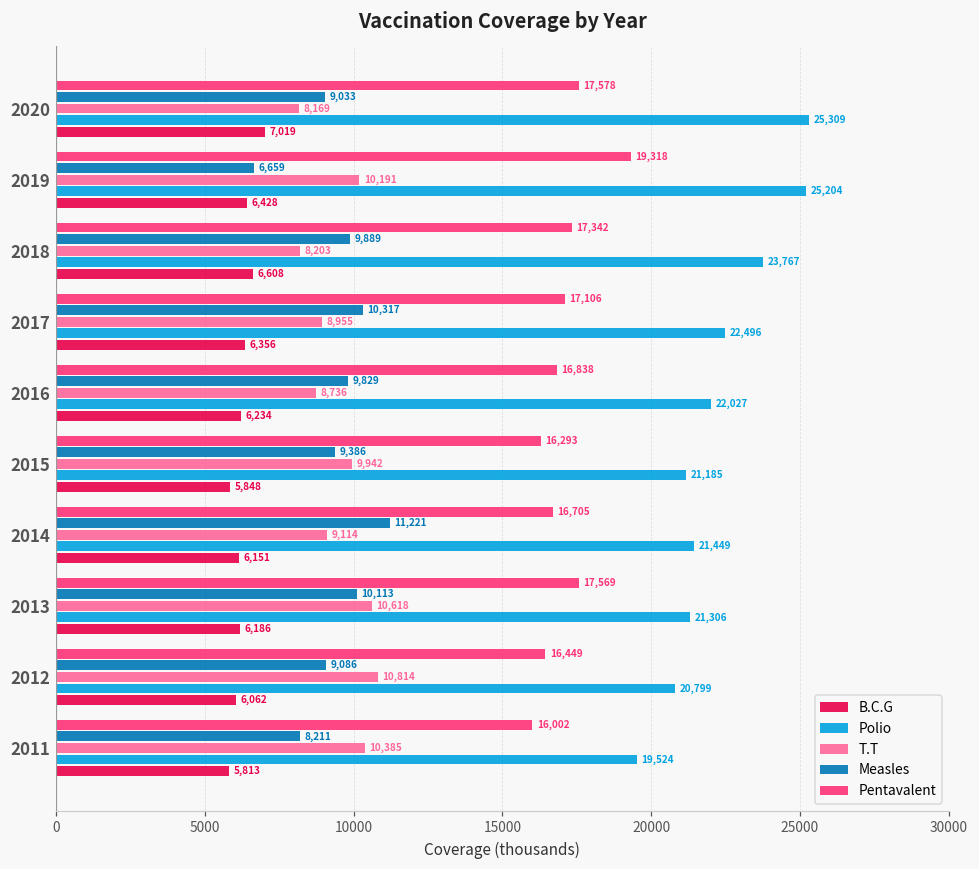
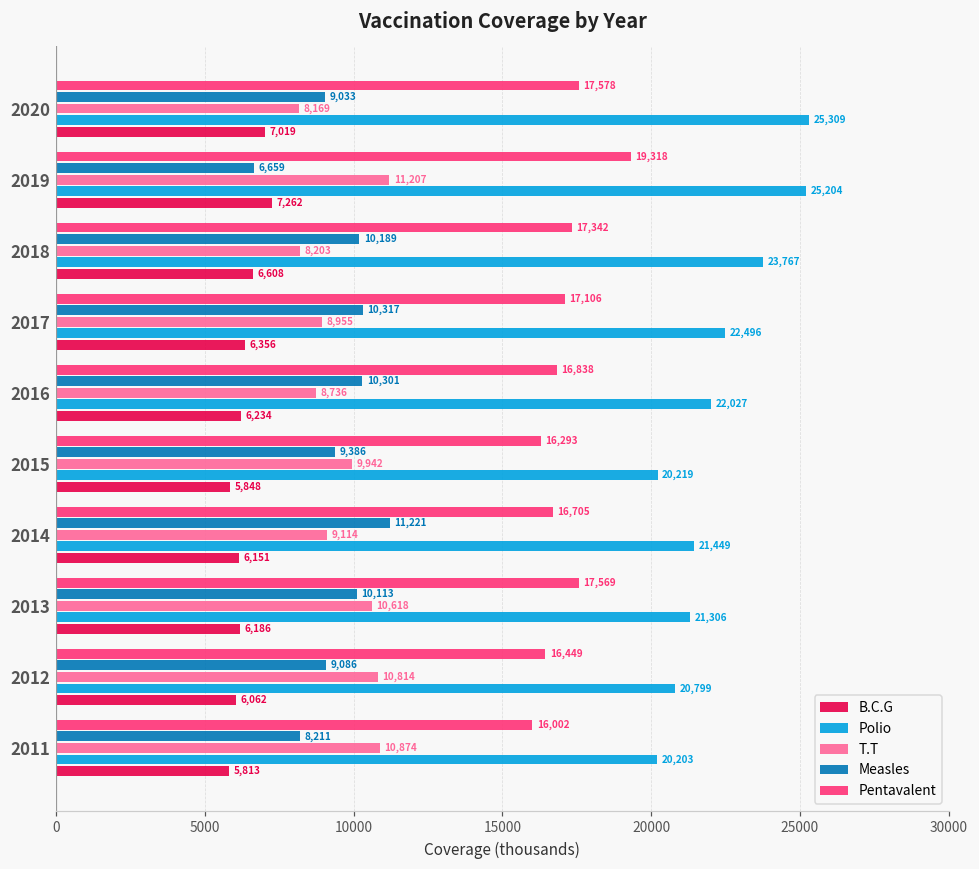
  {
    "B.C.G": {
      "2020": "7,019",
-     "2019": "6,428",
+     "2019": "7,262",
      "2018": "6,608",
      "2017": "6,356",
      "2016": "6,234",
      "2015": "5,848",
      "2014": "6,151",
      "2013": "6,186",
      "2012": "6,062",
      "2011": "5,813"
    },
    "Polio": {
      "2020": "25,309",
      "2019": "25,204",
      "2018": "23,767",
      "2017": "22,496",
      "2016": "22,027",
-     "2015": "21,185",
+     "2015": "20,219",
      "2014": "21,449",
      "2013": "21,306",
      "2012": "20,799",
-     "2011": "19,524"
+     "2011": "20,203"
    },
    "T.T": {
      "2020": "8,169",
-     "2019": "10,191",
+     "2019": "11,207",
      "2018": "8,203",
      "2017": "8,955",
      "2016": "8,736",
      "2015": "9,942",
      "2014": "9,114",
      "2013": "10,618",
      "2012": "10,814",
-     "2011": "10,385"
+     "2011": "10,874"
    },
    "Measles": {
      "2020": "9,033",
      "2019": "6,659",
-     "2018": "9,889",
+     "2018": "10,189",
      "2017": "10,317",
-     "2016": "9,829",
+     "2016": "10,301",
      "2015": "9,386",
      "2014": "11,221",
      "2013": "10,113",
      "2012": "9,086",
      "2011": "8,211"
    },
    "Pentavalent": {
      "2020": "17,578",
      "2019": "19,318",
      "2018": "17,342",
      "2017": "17,106",
      "2016": "16,838",
      "2015": "16,293",
      "2014": "16,705",
      "2013": "17,569",
      "2012": "16,449",
      "2011": "16,002"
    }
  }
